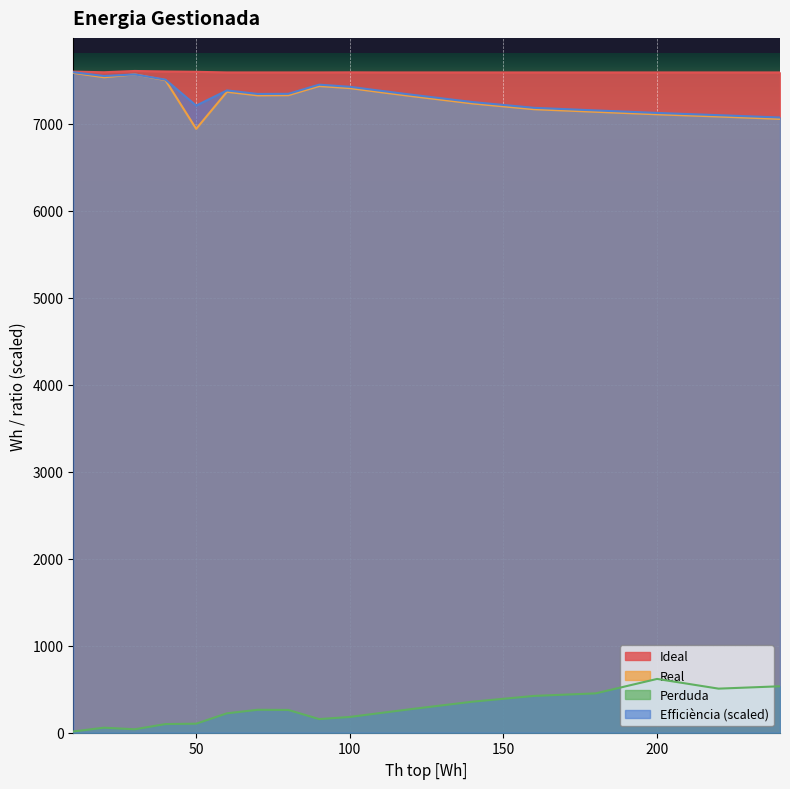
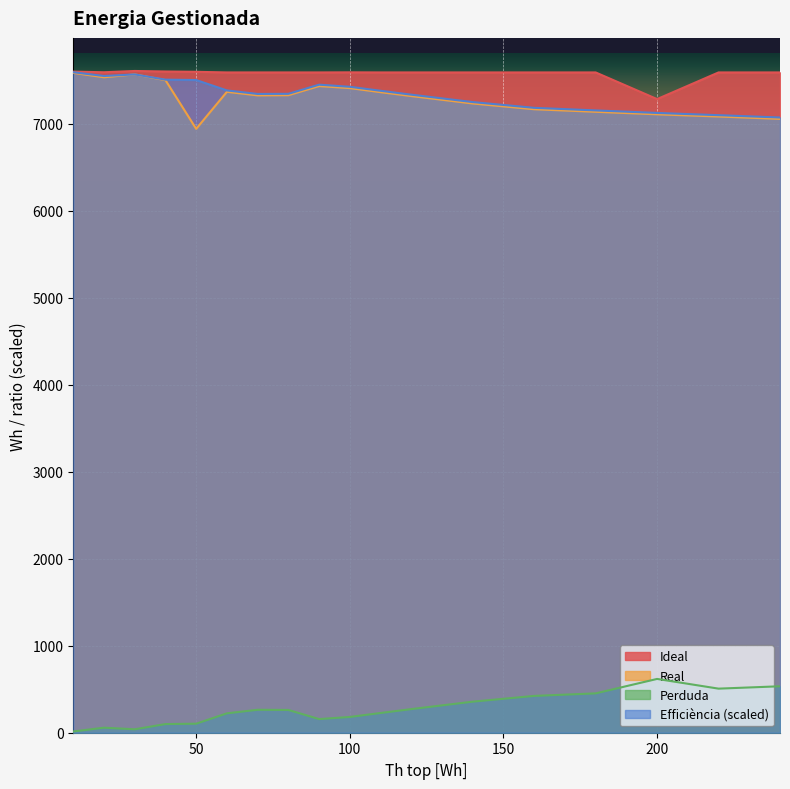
  {
    "Ideal": {
      "50": 7600,
      "100": 7600,
-     "200": 7600
+     "200": 7300
    },
    "Real": {
      "50": 6900
    },
    "Perduda": {
      "50": 100,
      "100": 200
    },
    "Efficiència (scaled)": {
-     "50": 7200
+     "50": 7500
    }
  }
